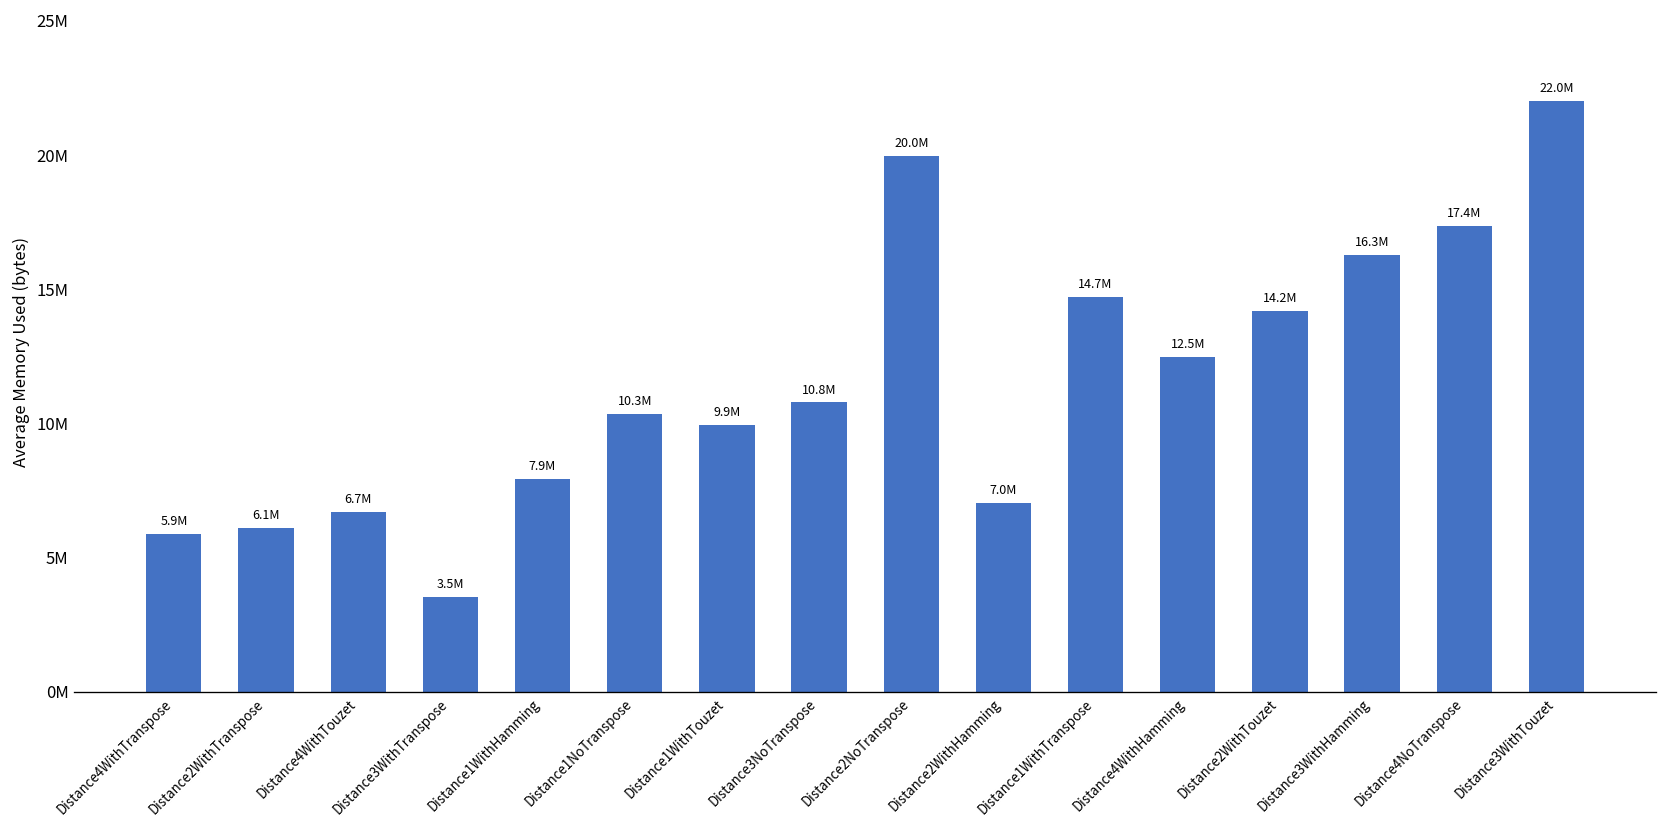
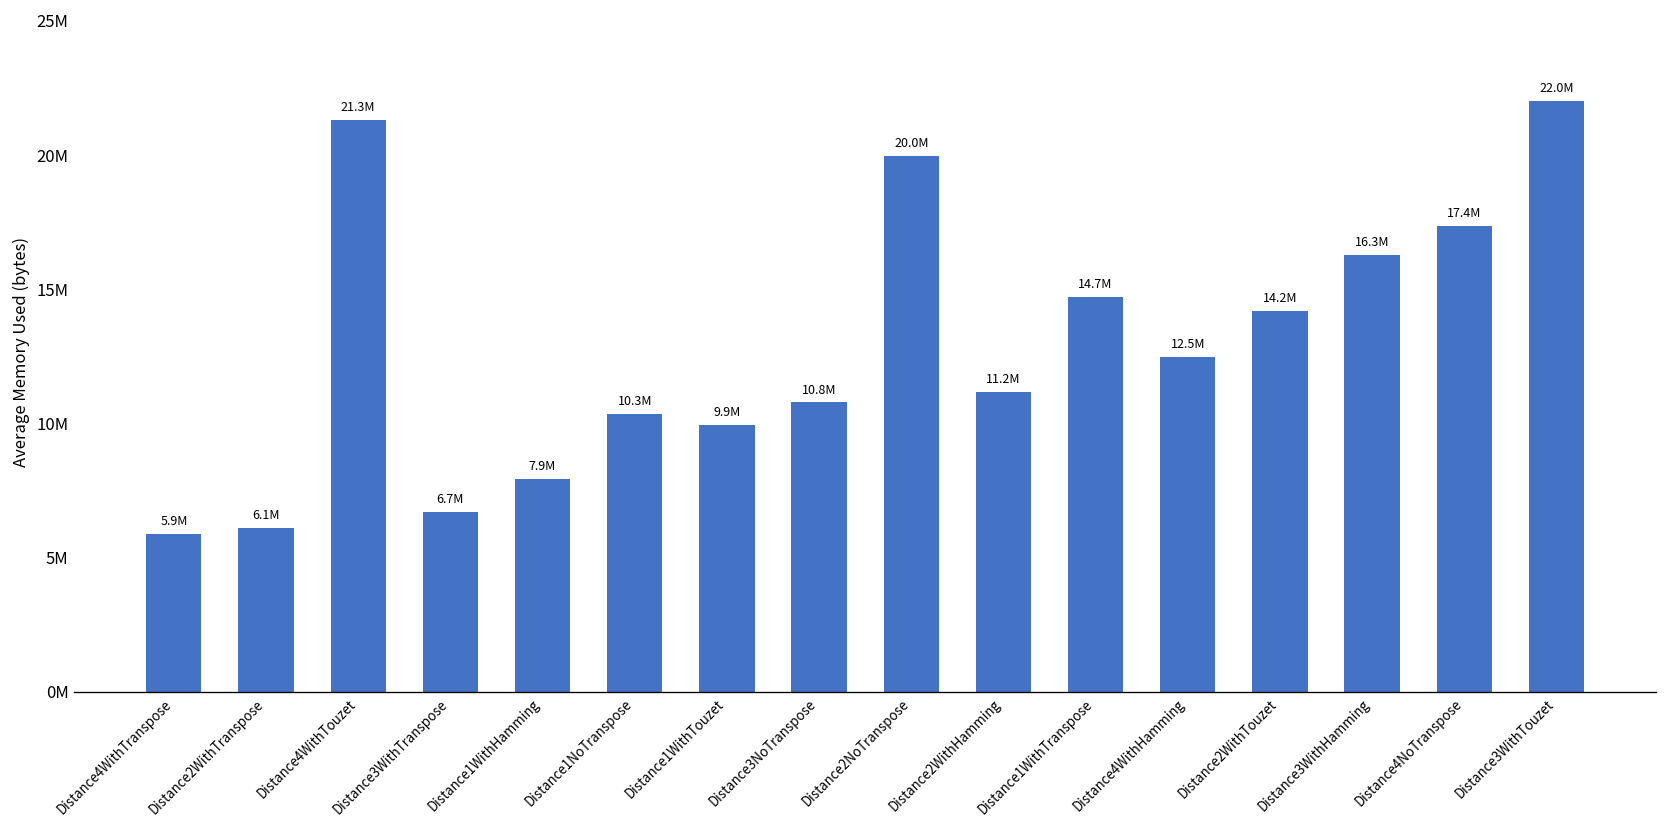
  {
    "Distance4WithTranspose": "5.9M",
    "Distance2WithTranspose": "6.1M",
-   "Distance4WithTouzet": "6.7M",
-   "Distance3WithTranspose": "3.5M",
+   "Distance4WithTouzet": "21.3M",
+   "Distance3WithTranspose": "6.7M",
    "Distance1WithHamming": "7.9M",
    "Distance1NoTranspose": "10.3M",
    "Distance1WithTouzet": "9.9M",
    "Distance3NoTranspose": "10.8M",
    "Distance2NoTranspose": "20.0M",
-   "Distance2WithHamming": "7.0M",
+   "Distance2WithHamming": "11.2M",
    "Distance1WithTranspose": "14.7M",
    "Distance4WithHamming": "12.5M",
    "Distance2WithTouzet": "14.2M",
    "Distance3WithHamming": "16.3M",
    "Distance4NoTranspose": "17.4M",
    "Distance3WithTouzet": "22.0M"
  }
